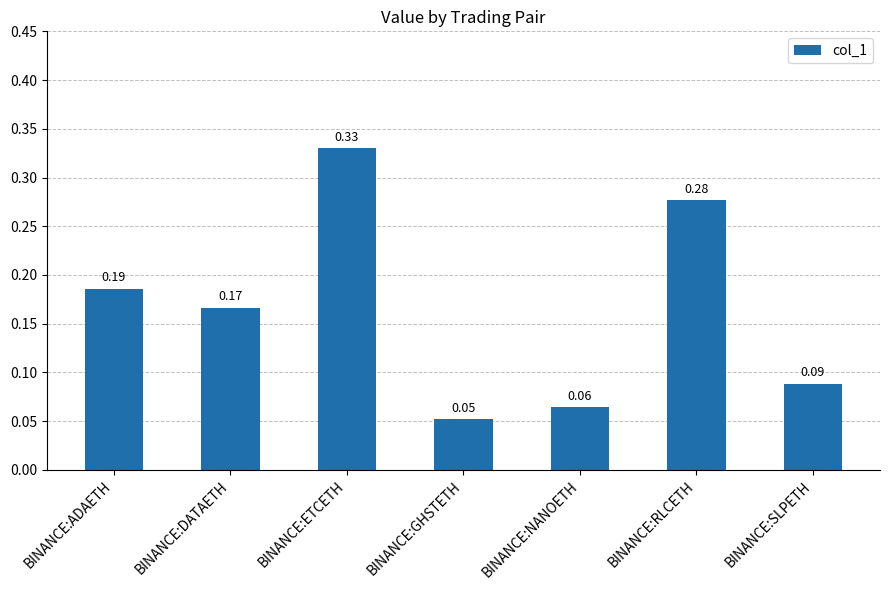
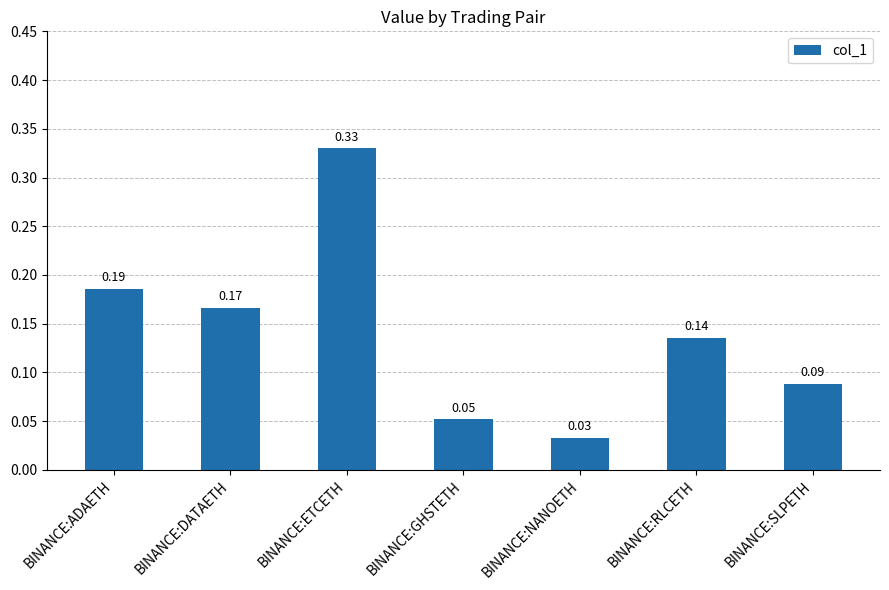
  {
    "BINANCE:ADAETH": 0.19,
    "BINANCE:DATAETH": 0.17,
    "BINANCE:ETCETH": 0.33,
    "BINANCE:GHSTETH": 0.05,
-   "BINANCE:NANOETH": 0.06,
-   "BINANCE:RLCETH": 0.28,
+   "BINANCE:NANOETH": 0.03,
+   "BINANCE:RLCETH": 0.14,
    "BINANCE:SLPETH": 0.09
  }
